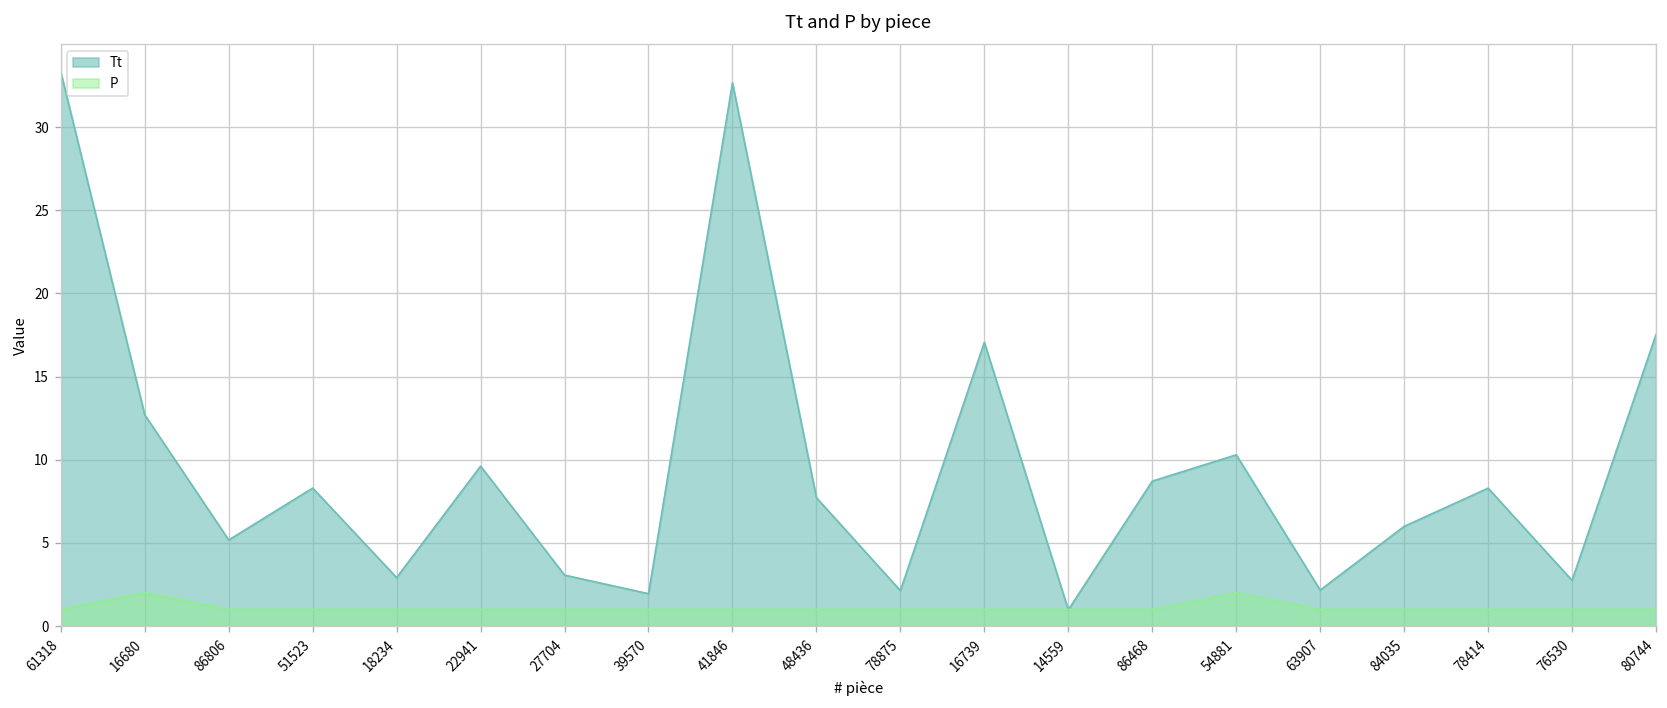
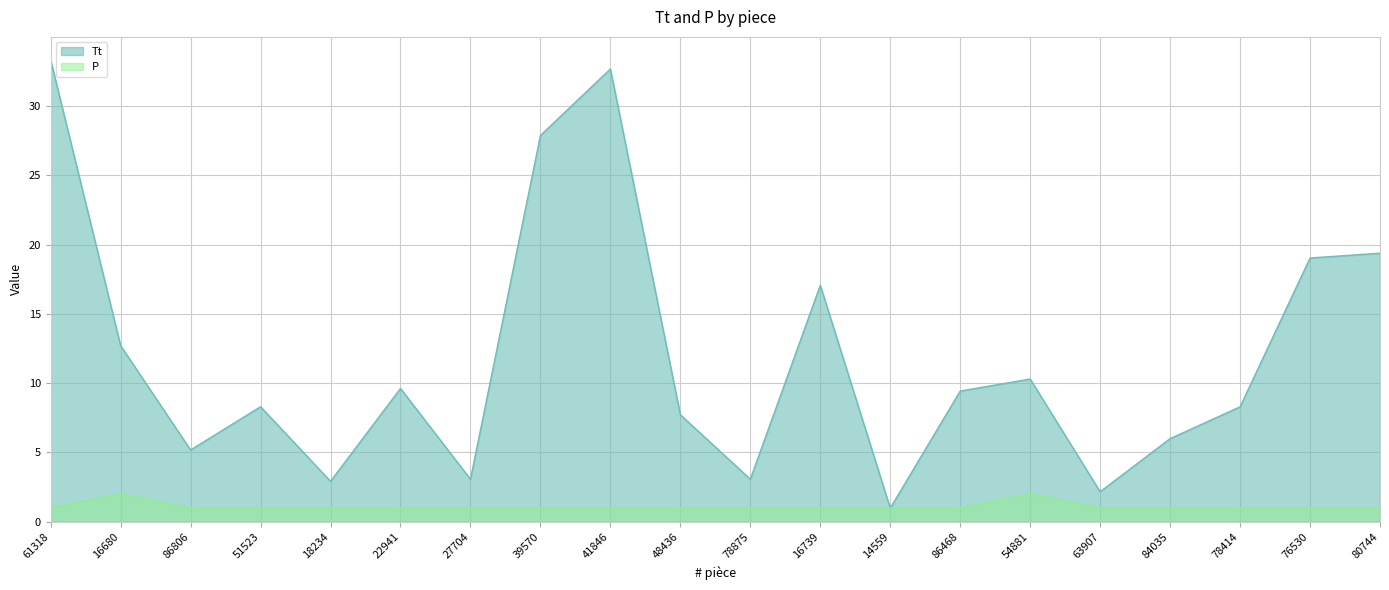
  {
    "Tt": {
      "61318": 33.3,
      "16680": 12.7,
      "86806": 5.2,
      "51523": 8.3,
      "18234": 2.9,
      "22941": 9.6,
      "27704": 3.1,
-     "39570": 1.9,
+     "39570": 27.9,
      "41846": 32.7,
      "48436": 7.7,
-     "78875": 2.1,
+     "78875": 3.1,
      "16739": 17.1,
-     "86468": 8.7,
+     "86468": 9.4,
      "54881": 10.3,
      "63907": 2.2,
      "84035": 6.0,
      "78414": 8.3,
-     "76530": 2.7,
-     "80744": 17.5
+     "76530": 19.0,
+     "80744": 19.4
    },
    "P": {
      "61318": 1.0,
      "16680": 2.0,
      "86806": 1.0,
      "51523": 1.0,
      "18234": 1.0,
      "22941": 1.0,
      "27704": 1.0,
      "39570": 1.0,
      "41846": 1.0,
      "48436": 1.0,
      "78875": 1.0,
      "16739": 1.0,
      "86468": 1.0,
      "54881": 2.0,
      "63907": 1.0,
      "84035": 1.0,
      "78414": 1.0,
      "76530": 1.0,
      "80744": 1.0
    }
  }
